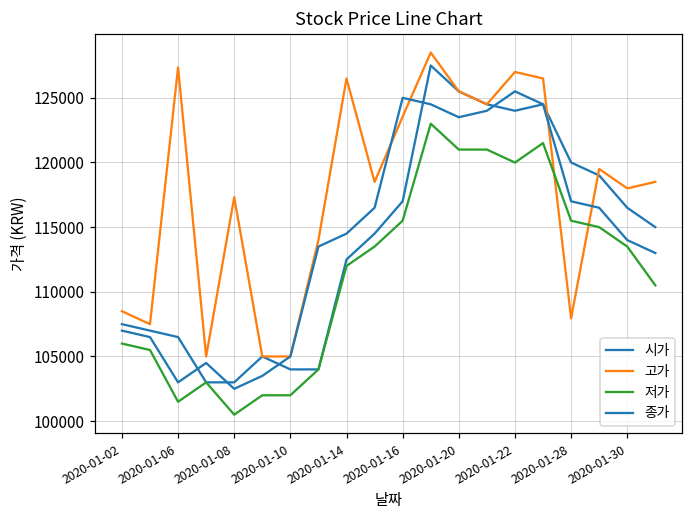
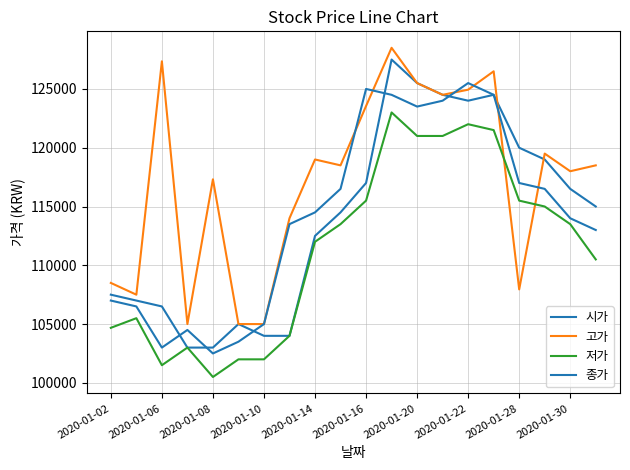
  {
    "고가": {
      "2020-01-02": 108500,
      "2020-01-06": 127400,
      "2020-01-08": 117300,
-     "2020-01-14": 126500,
+     "2020-01-14": 119000,
      "2020-01-16": 123500,
-     "2020-01-22": 127000,
+     "2020-01-22": 124900,
      "2020-01-28": 108000,
      "2020-01-30": 118000
    },
    "저가": {
-     "2020-01-02": 106000,
+     "2020-01-02": 104700,
      "2020-01-06": 101500,
      "2020-01-08": 100500,
      "2020-01-10": 102000,
      "2020-01-14": 112000,
      "2020-01-16": 115500,
      "2020-01-20": 121000,
-     "2020-01-22": 120000,
+     "2020-01-22": 122000,
      "2020-01-28": 115500,
      "2020-01-30": 113500
    }
  }
